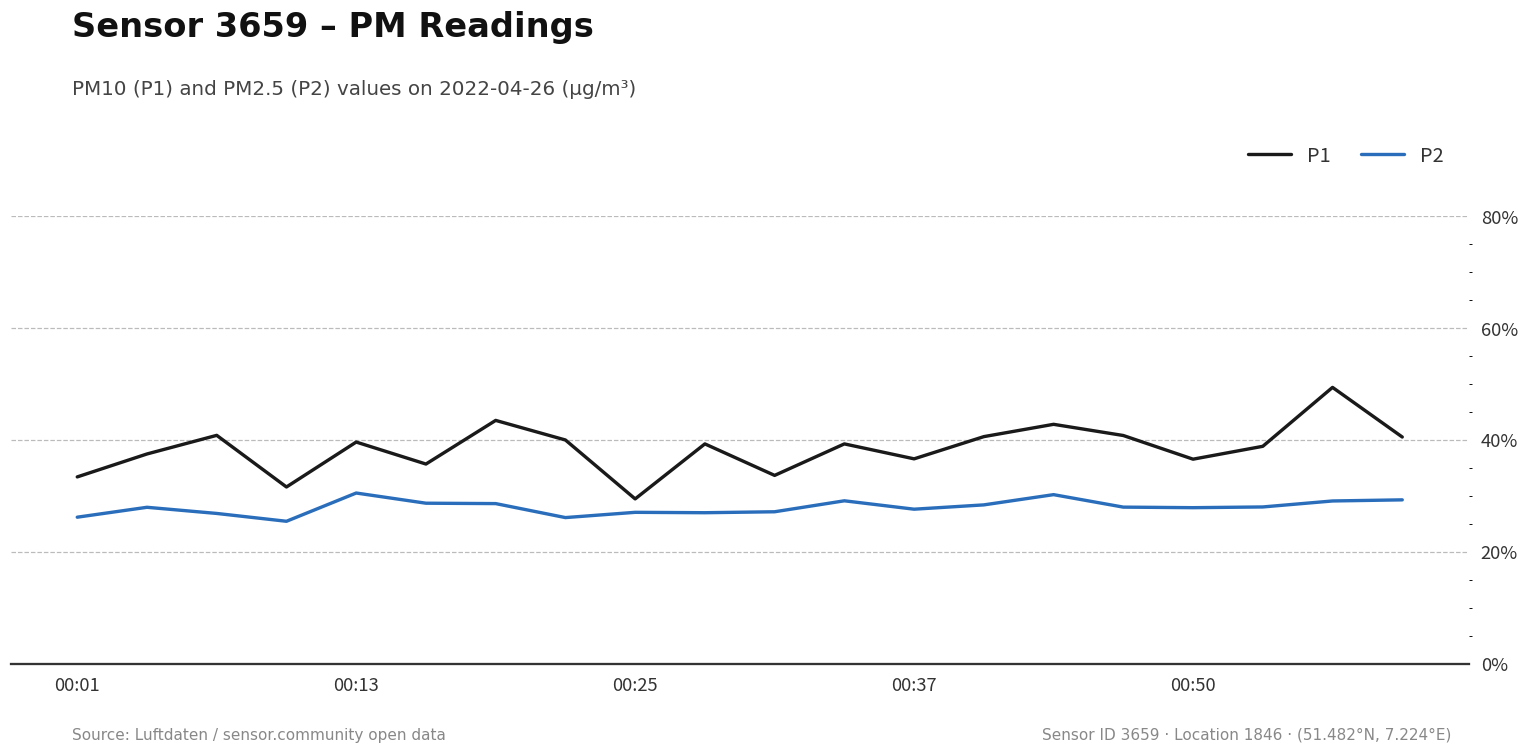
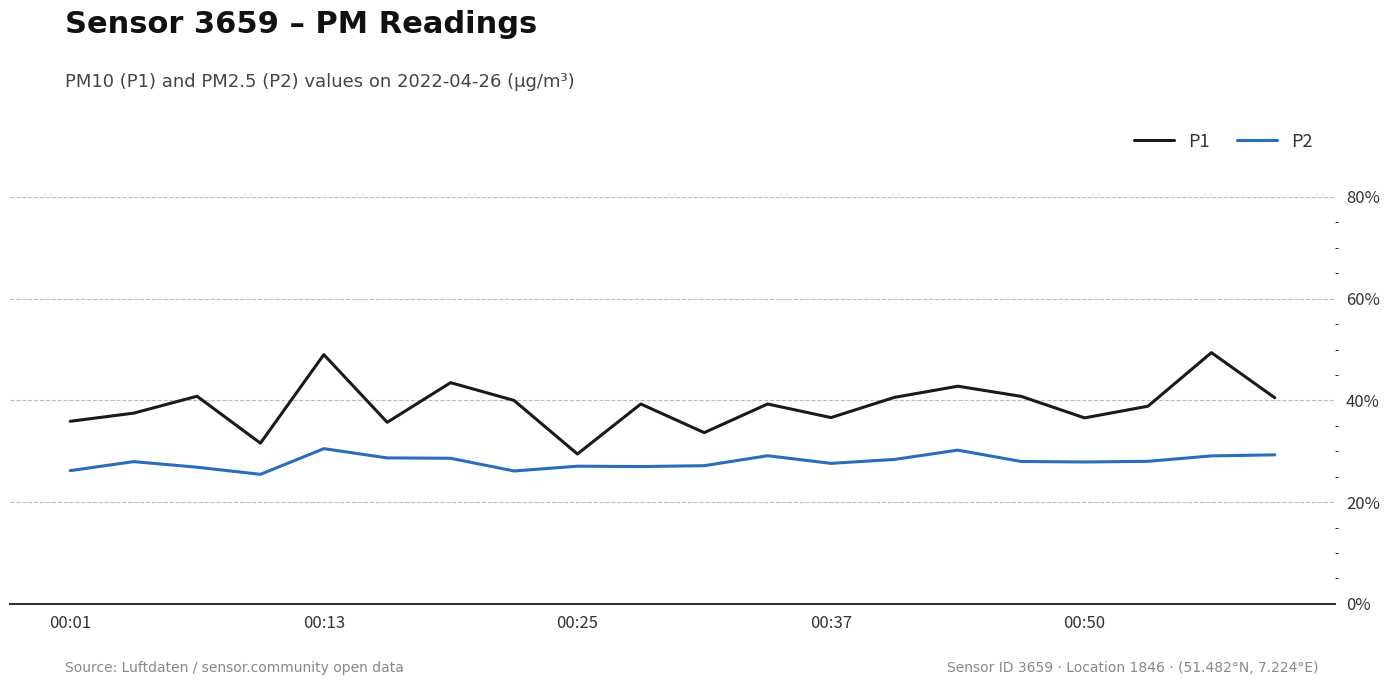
  {
    "P1": {
-     "00:01": "33%",
-     "00:13": "40%",
+     "00:01": "36%",
+     "00:13": "49%",
      "00:25": "29%",
      "00:37": "37%",
      "00:50": "37%"
    },
    "P2": {
      "00:01": "26%",
      "00:13": "31%",
      "00:25": "27%",
      "00:37": "28%",
      "00:50": "28%"
    }
  }
